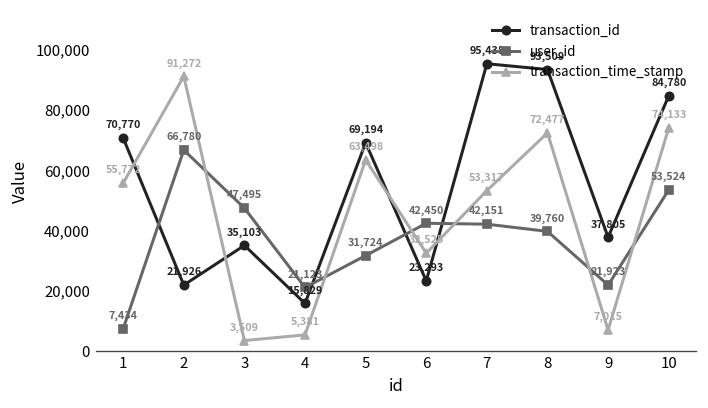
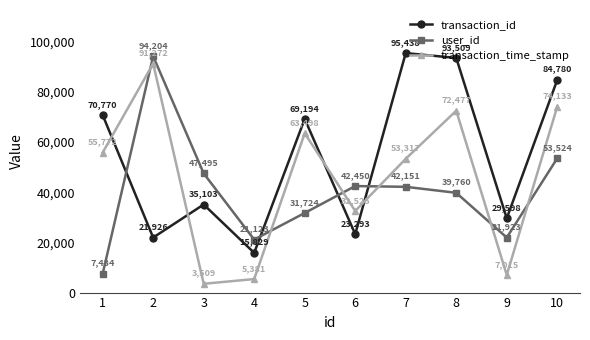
  {
    "transaction_id": {
      "1": "70,770",
      "2": "21,926",
      "3": "35,103",
      "5": "69,194",
      "6": "23,293",
      "7": "95,438",
      "8": "93,509",
-     "9": "37,805",
+     "9": "29,598",
      "10": "84,780"
    },
    "user_id": {
      "1": "7,434",
-     "2": "66,780",
+     "2": "94,204",
      "3": "47,495",
      "4": "21,123",
      "5": "31,724",
      "6": "42,450",
      "7": "42,151",
      "8": "39,760",
      "9": "21,923",
      "10": "53,524"
    },
    "transaction_time_stamp": {
      "1": "55,772",
      "2": "91,272",
      "3": "3,509",
      "4": "5,381",
      "6": "32,525",
      "7": "53,317",
      "8": "72,477",
      "9": "7,015",
      "10": "74,133"
    }
  }
